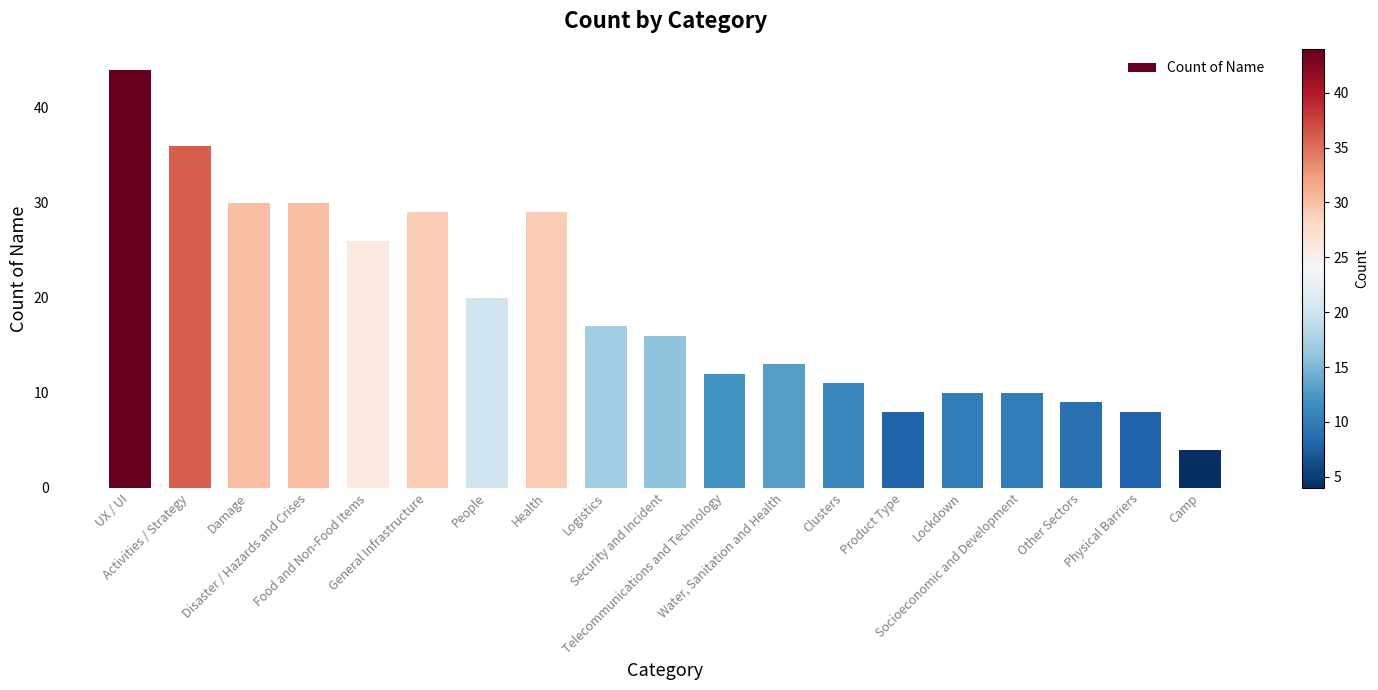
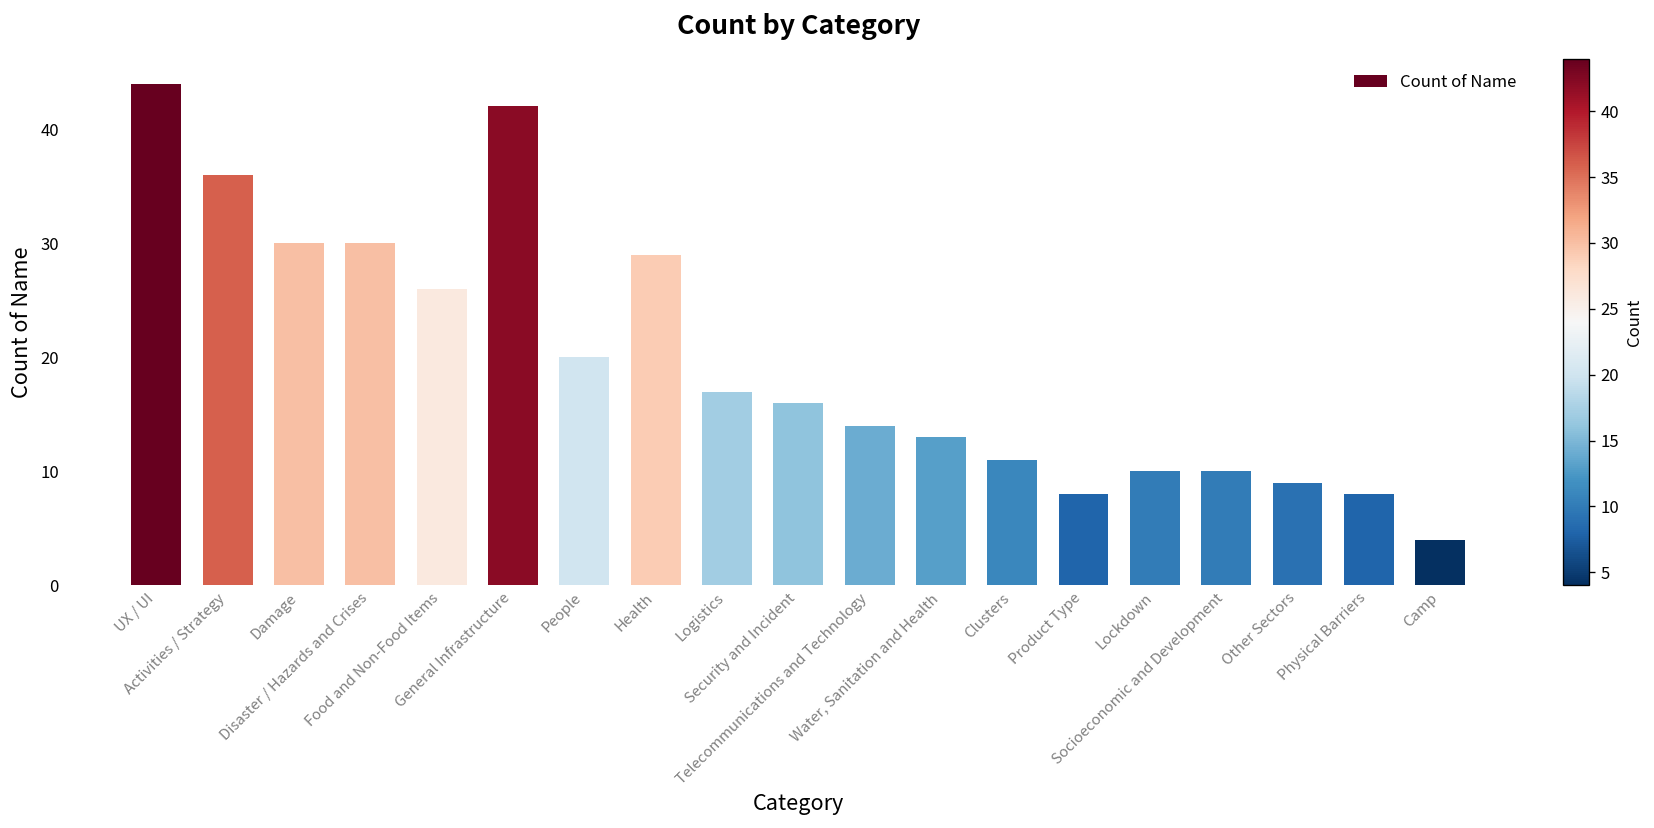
  {
    "UX / UI": 44,
    "Activities / Strategy": 36,
    "Damage": 30,
    "Disaster / Hazards and Crises": 30,
    "Food and Non-Food Items": 26,
-   "General Infrastructure": 29,
+   "General Infrastructure": 42,
    "People": 20,
    "Health": 29,
    "Logistics": 17,
    "Security and Incident": 16,
-   "Telecommunications and Technology": 12,
+   "Telecommunications and Technology": 14,
    "Water, Sanitation and Health": 13,
    "Clusters": 11,
    "Product Type": 8,
    "Lockdown": 10,
    "Socioeconomic and Development": 10,
    "Other Sectors": 9,
    "Physical Barriers": 8,
    "Camp": 4
  }
